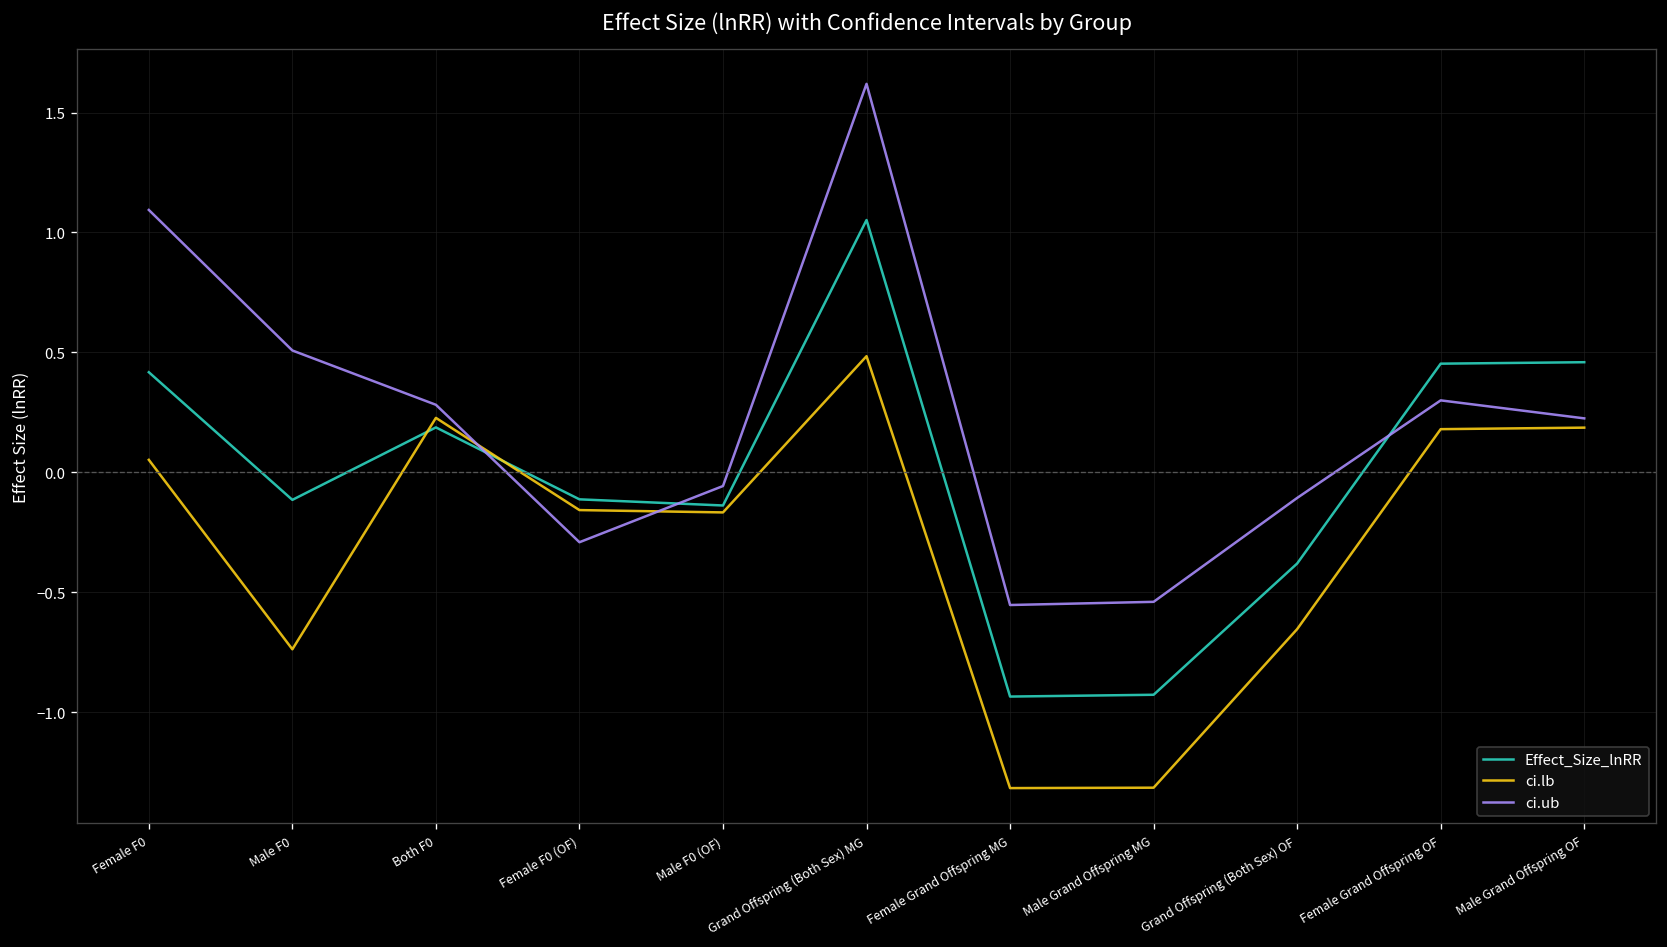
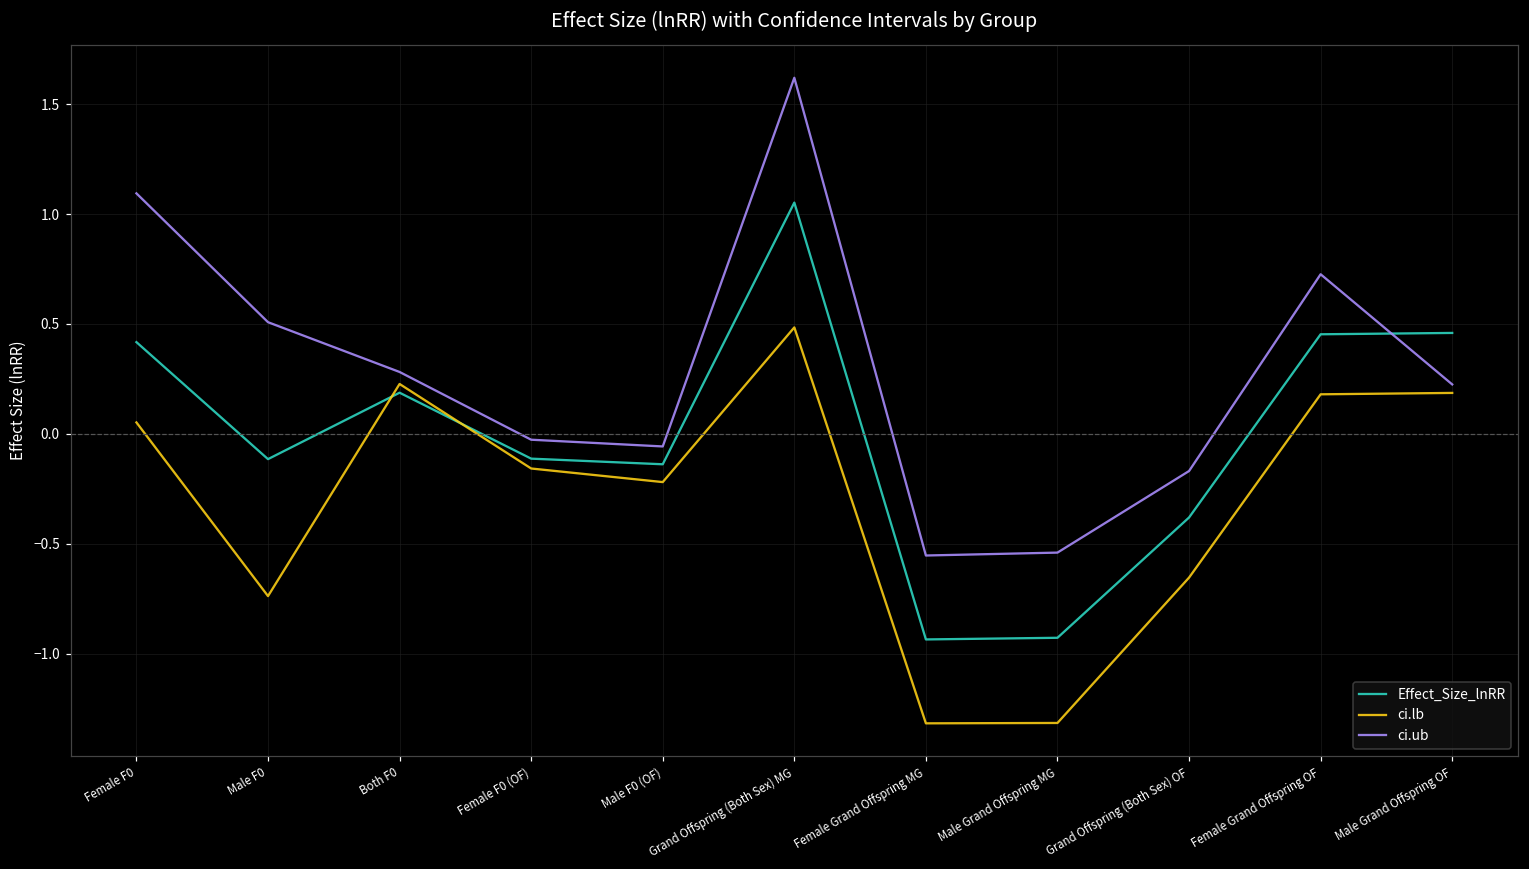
  {
    "Effect_Size_lnRR": {
      "Female F0": 0.42,
      "Male F0": -0.11,
      "Both F0": 0.19,
      "Female F0 (OF)": -0.11,
      "Male F0 (OF)": -0.14,
      "Grand Offspring (Both Sex) MG": 1.05,
      "Female Grand Offspring MG": -0.93,
      "Male Grand Offspring MG": -0.93,
      "Grand Offspring (Both Sex) OF": -0.38,
      "Female Grand Offspring OF": 0.45,
      "Male Grand Offspring OF": 0.46
    },
    "ci.lb": {
      "Female F0": 0.05,
      "Male F0": -0.74,
      "Both F0": 0.23,
      "Female F0 (OF)": -0.16,
-     "Male F0 (OF)": -0.17,
+     "Male F0 (OF)": -0.22,
      "Grand Offspring (Both Sex) MG": 0.48,
      "Female Grand Offspring MG": -1.32,
      "Male Grand Offspring MG": -1.31,
      "Grand Offspring (Both Sex) OF": -0.65,
      "Female Grand Offspring OF": 0.18,
      "Male Grand Offspring OF": 0.19
    },
    "ci.ub": {
      "Female F0": 1.09,
      "Male F0": 0.51,
      "Both F0": 0.28,
-     "Female F0 (OF)": -0.29,
+     "Female F0 (OF)": -0.03,
      "Male F0 (OF)": -0.06,
      "Grand Offspring (Both Sex) MG": 1.62,
      "Female Grand Offspring MG": -0.55,
      "Male Grand Offspring MG": -0.54,
-     "Grand Offspring (Both Sex) OF": -0.11,
-     "Female Grand Offspring OF": 0.30,
+     "Grand Offspring (Both Sex) OF": -0.17,
+     "Female Grand Offspring OF": 0.73,
      "Male Grand Offspring OF": 0.23
    }
  }
